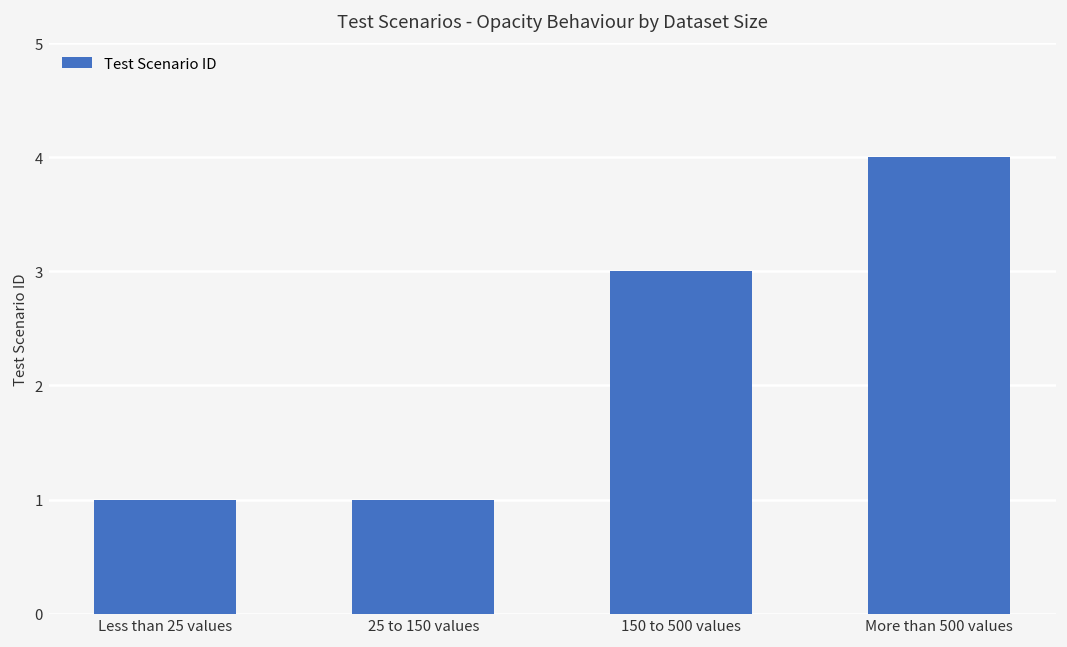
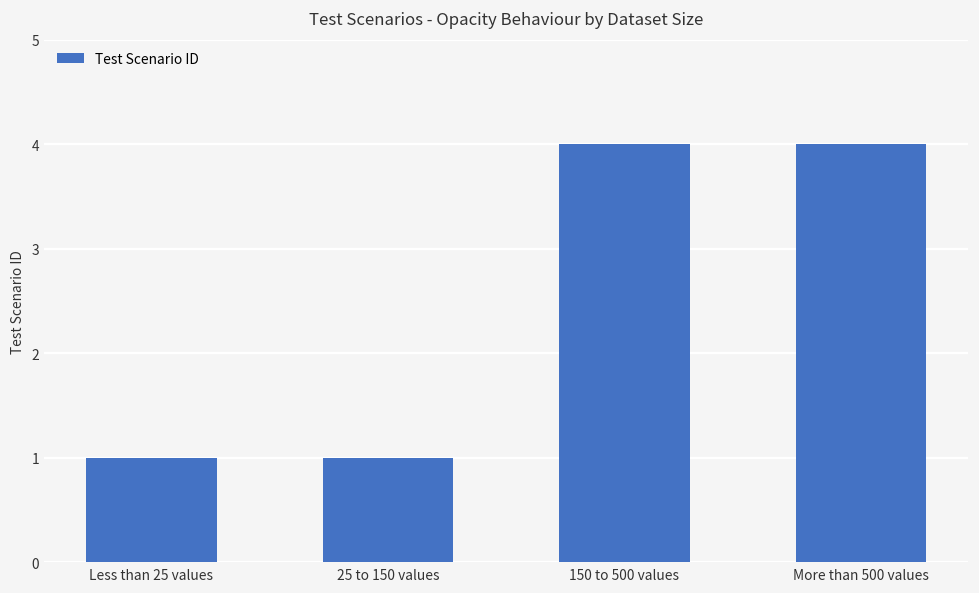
  {
    "Less than 25 values": 1,
    "25 to 150 values": 1,
-   "150 to 500 values": 3,
+   "150 to 500 values": 4,
    "More than 500 values": 4
  }
